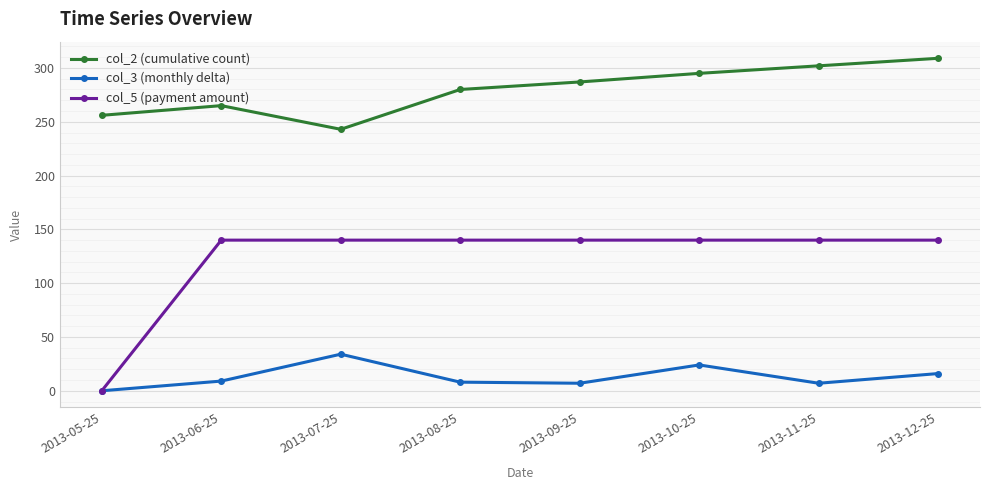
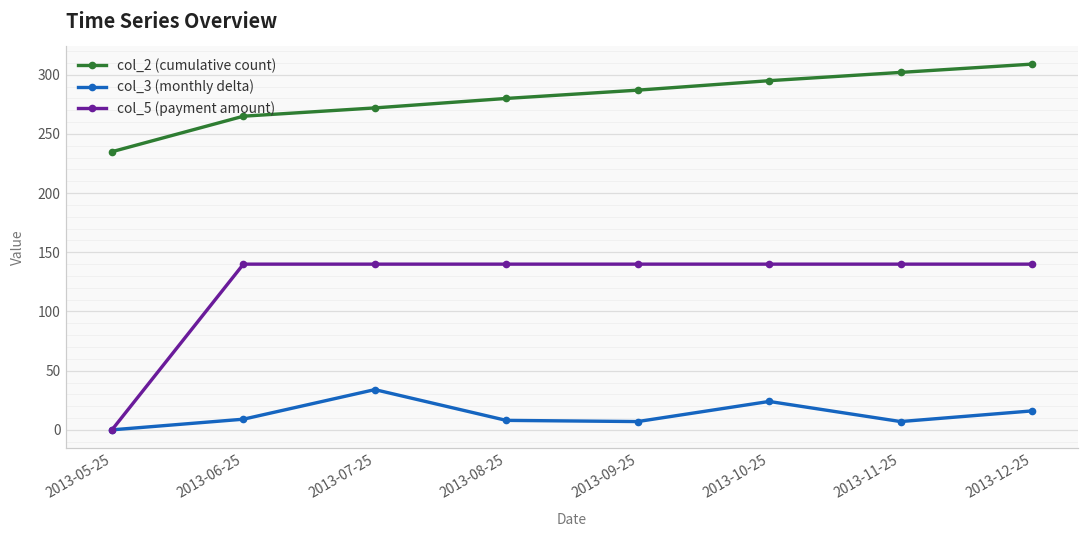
  {
    "col_2 (cumulative count)": {
-     "2013-05-25": 256,
+     "2013-05-25": 235,
      "2013-06-25": 265,
-     "2013-07-25": 243,
+     "2013-07-25": 272,
      "2013-08-25": 280,
      "2013-09-25": 287,
      "2013-10-25": 295,
      "2013-11-25": 302,
      "2013-12-25": 309
    },
    "col_3 (monthly delta)": {
      "2013-06-25": 9,
      "2013-07-25": 34,
      "2013-08-25": 8,
      "2013-09-25": 7,
      "2013-10-25": 24,
      "2013-11-25": 7,
      "2013-12-25": 16
    },
    "col_5 (payment amount)": {
      "2013-06-25": 140,
      "2013-07-25": 140,
      "2013-08-25": 140,
      "2013-09-25": 140,
      "2013-10-25": 140,
      "2013-11-25": 140,
      "2013-12-25": 140
    }
  }
